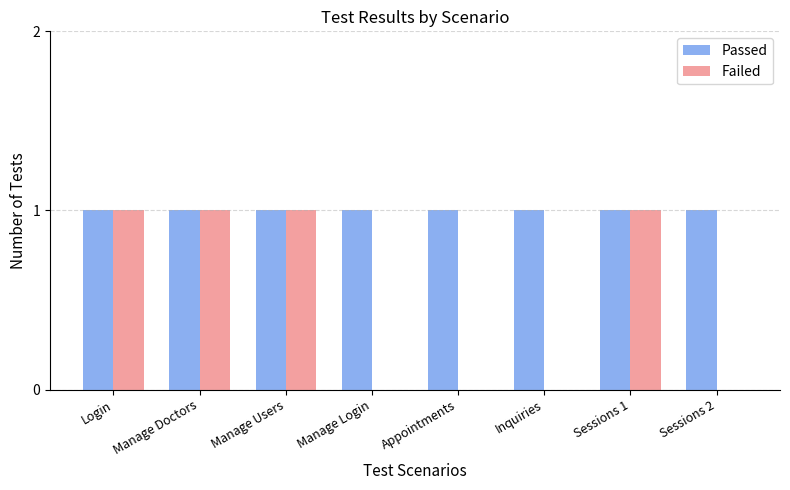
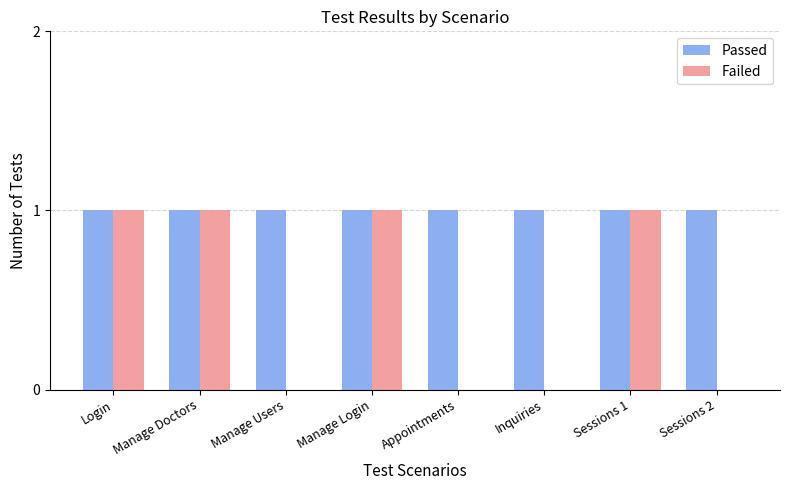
  {
    "Passed": {
      "Login": 1,
      "Manage Doctors": 1,
      "Manage Users": 1,
      "Manage Login": 1,
      "Appointments": 1,
      "Inquiries": 1,
      "Sessions 1": 1,
      "Sessions 2": 1
    },
    "Failed": {
      "Login": 1,
      "Manage Doctors": 1,
-     "Manage Users": 1,
-     "Manage Login": 0,
+     "Manage Users": 0,
+     "Manage Login": 1,
      "Appointments": 0,
      "Inquiries": 0,
      "Sessions 1": 1,
      "Sessions 2": 0
    }
  }
